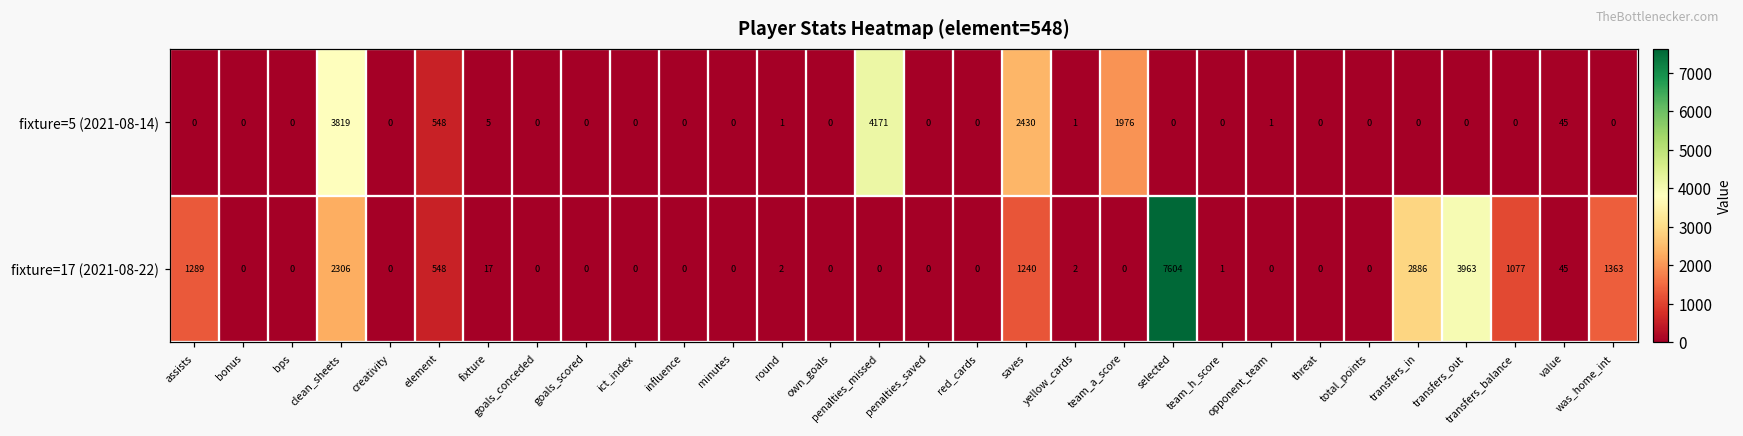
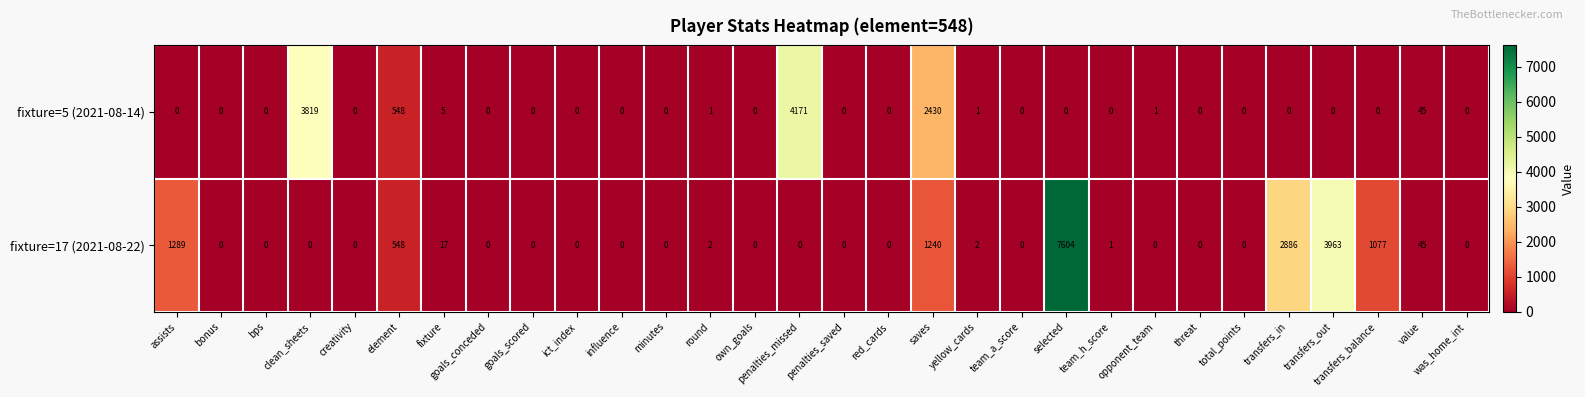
  {
    "fixture=5 (2021-08-14)": {
      "assists": 0,
      "bonus": 0,
      "bps": 0,
      "clean_sheets": 3819,
      "creativity": 0,
      "element": 548,
      "fixture": 5,
      "goals_conceded": 0,
      "goals_scored": 0,
      "ict_index": 0,
      "influence": 0,
      "minutes": 0,
      "round": 1,
      "own_goals": 0,
      "penalties_missed": 4171,
      "penalties_saved": 0,
      "red_cards": 0,
      "saves": 2430,
      "yellow_cards": 1,
-     "team_a_score": 1976,
+     "team_a_score": 0,
      "selected": 0,
      "team_h_score": 0,
      "opponent_team": 1,
      "threat": 0,
      "total_points": 0,
      "transfers_in": 0,
      "transfers_out": 0,
      "transfers_balance": 0,
      "value": 45,
      "was_home_int": 0
    },
    "fixture=17 (2021-08-22)": {
      "assists": 1289,
      "bonus": 0,
      "bps": 0,
-     "clean_sheets": 2306,
+     "clean_sheets": 0,
      "creativity": 0,
      "element": 548,
      "fixture": 17,
      "goals_conceded": 0,
      "goals_scored": 0,
      "ict_index": 0,
      "influence": 0,
      "minutes": 0,
      "round": 2,
      "own_goals": 0,
      "penalties_missed": 0,
      "penalties_saved": 0,
      "red_cards": 0,
      "saves": 1240,
      "yellow_cards": 2,
      "team_a_score": 0,
      "selected": 7604,
      "team_h_score": 1,
      "opponent_team": 0,
      "threat": 0,
      "total_points": 0,
      "transfers_in": 2886,
      "transfers_out": 3963,
      "transfers_balance": 1077,
      "value": 45,
-     "was_home_int": 1363
+     "was_home_int": 0
    }
  }
